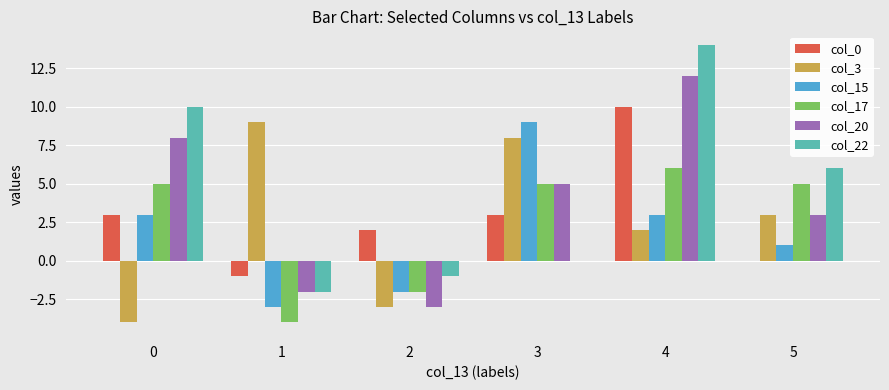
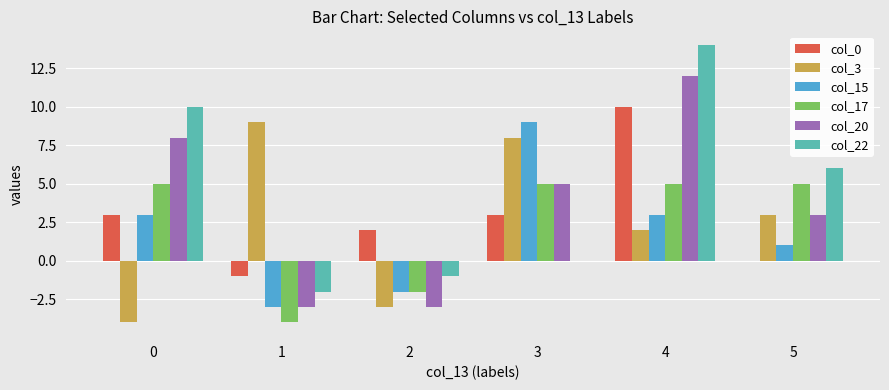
  {
    "col_0": {
      "0": 3,
      "1": -1,
      "2": 2,
      "3": 3,
      "4": 10,
      "5": 0
    },
    "col_3": {
      "0": -4,
      "1": 9,
      "2": -3,
      "3": 8,
      "4": 2,
      "5": 3
    },
    "col_17": {
      "0": 5,
      "1": -4,
      "2": -2,
      "3": 5,
-     "4": 6,
+     "4": 5,
      "5": 5
    },
    "col_20": {
      "0": 8,
-     "1": -2,
+     "1": -3,
      "2": -3,
      "3": 5,
      "4": 12,
      "5": 3
    }
  }
